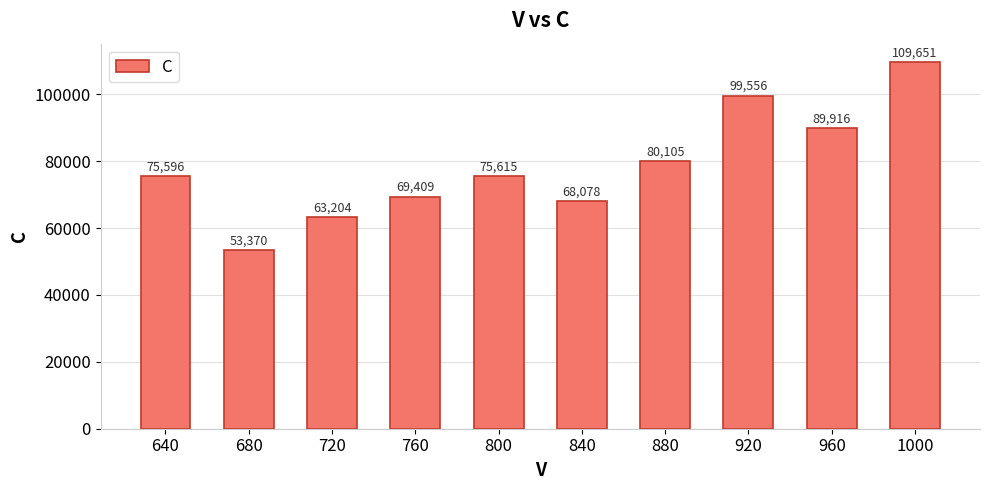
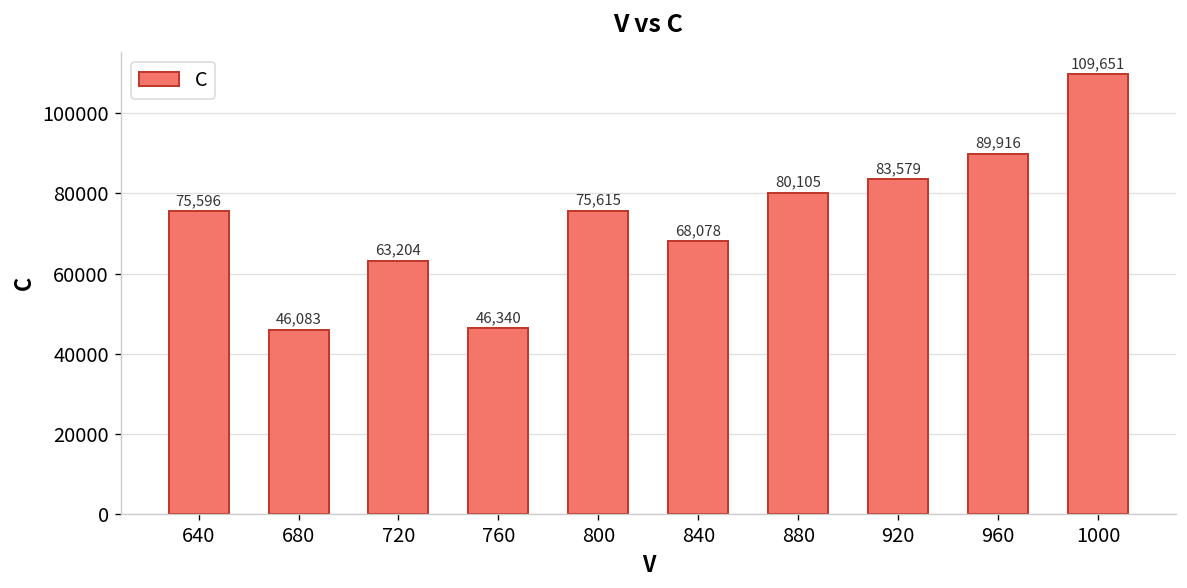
  {
    "640": "75,596",
-   "680": "53,370",
+   "680": "46,083",
    "720": "63,204",
-   "760": "69,409",
+   "760": "46,340",
    "800": "75,615",
    "840": "68,078",
    "880": "80,105",
-   "920": "99,556",
+   "920": "83,579",
    "960": "89,916",
    "1000": "109,651"
  }
